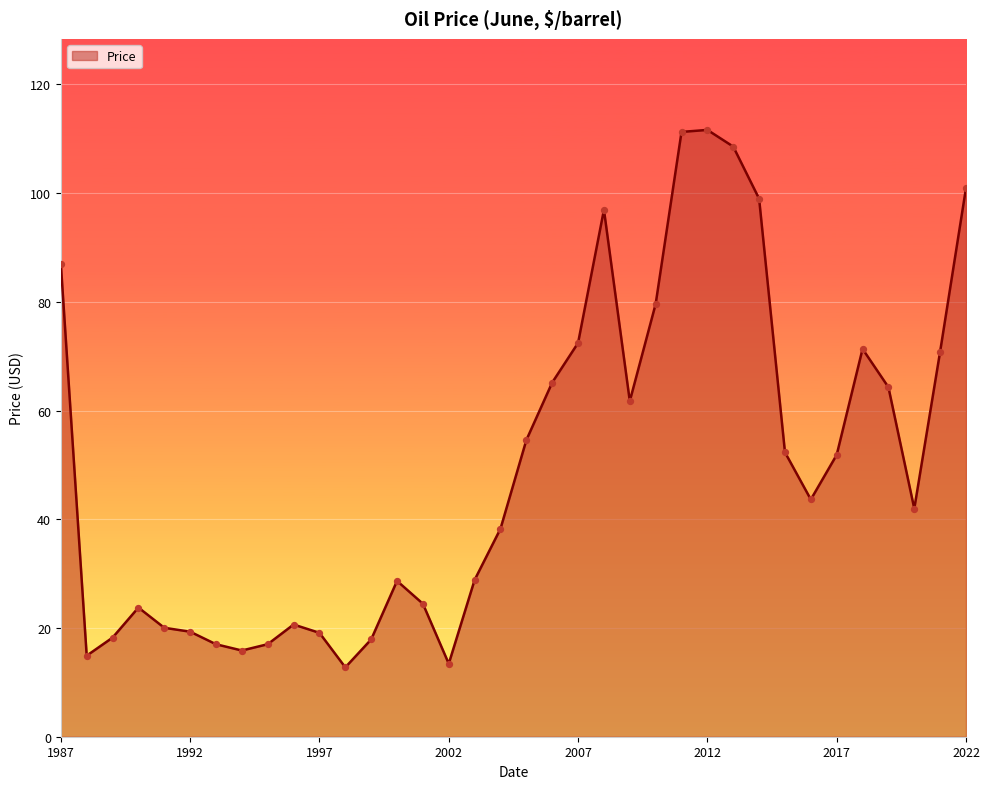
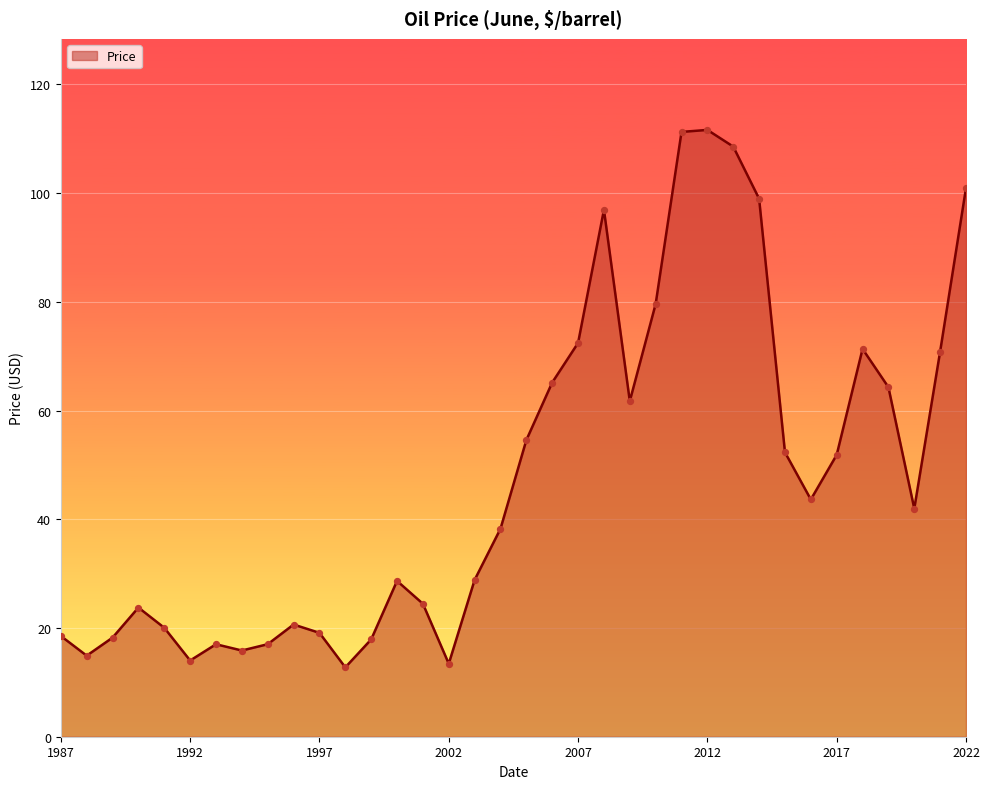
  {
-   "1987": 87,
-   "1992": 19,
+   "1987": 19,
+   "1992": 14,
    "1997": 19,
    "2002": 13,
    "2007": 72,
    "2012": 112,
    "2017": 52,
    "2022": 101
  }
